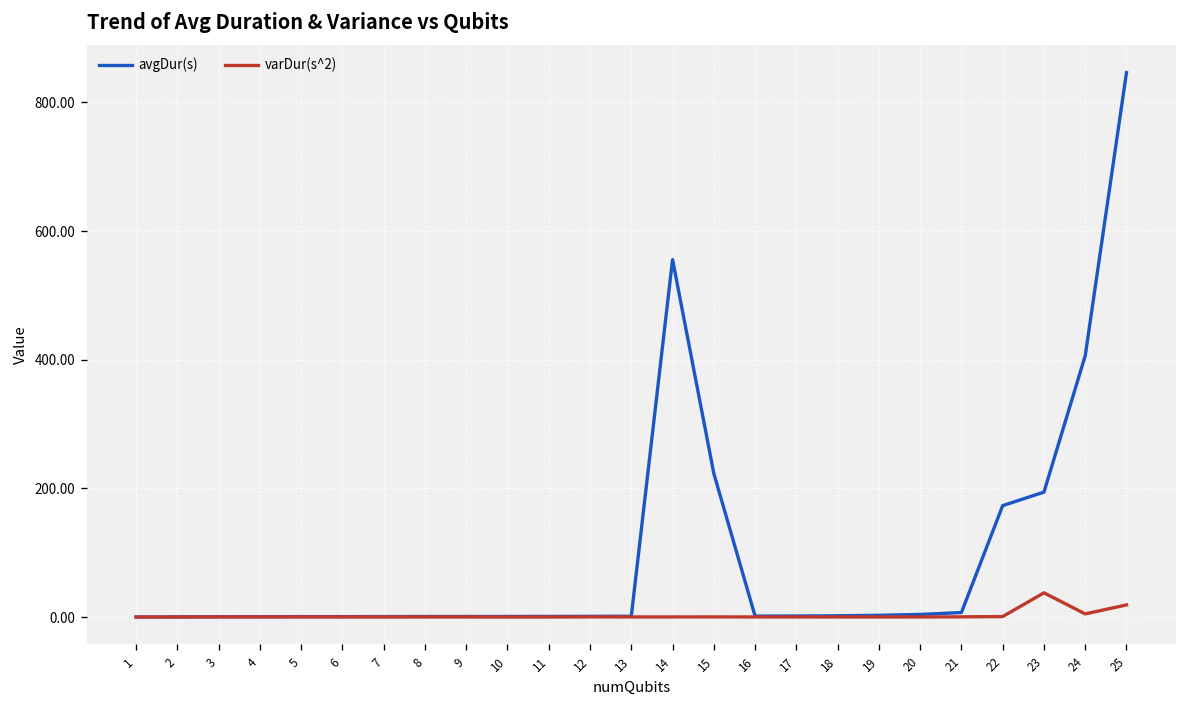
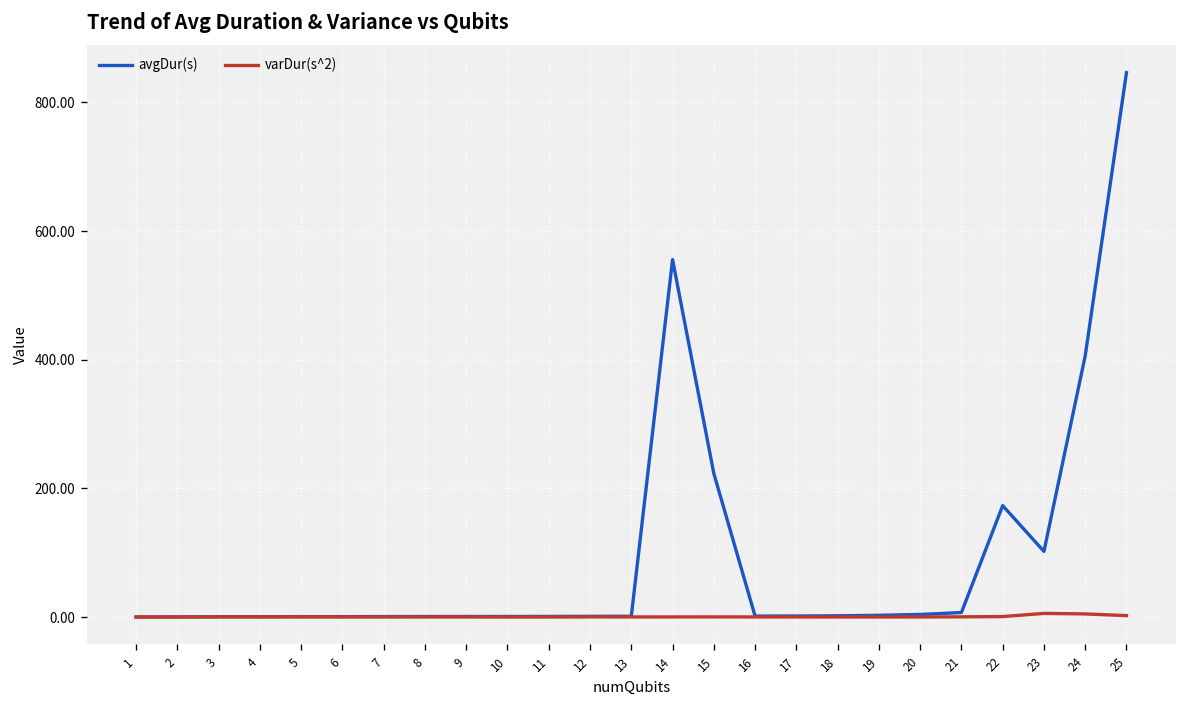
  {
    "avgDur(s)": {
      "14": 560,
      "15": 220,
      "21": 10,
      "22": 170,
-     "23": 190,
+     "23": 100,
      "24": 410,
      "25": 850
    },
    "varDur(s^2)": {
      "14": 0,
      "15": 0,
      "21": 0,
      "22": 0,
-     "23": 40,
+     "23": 10,
      "24": 0,
-     "25": 20
+     "25": 0
    }
  }
